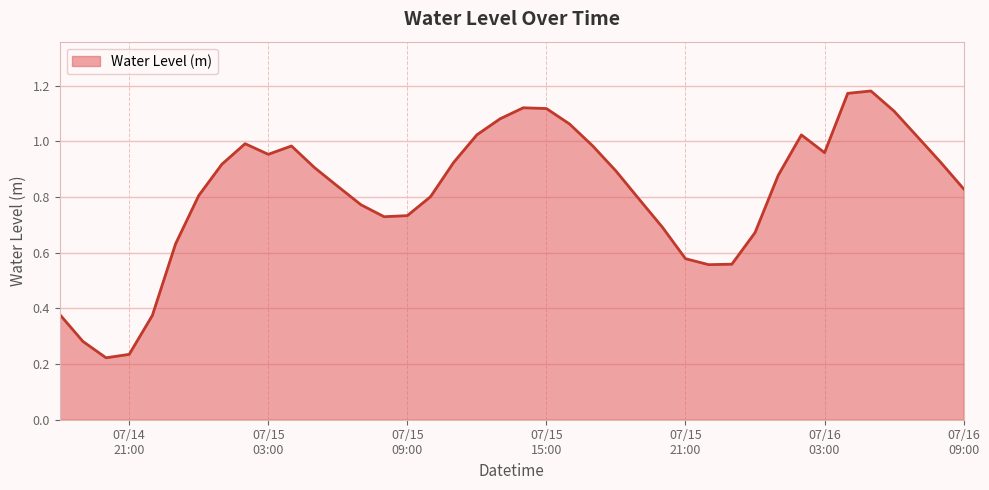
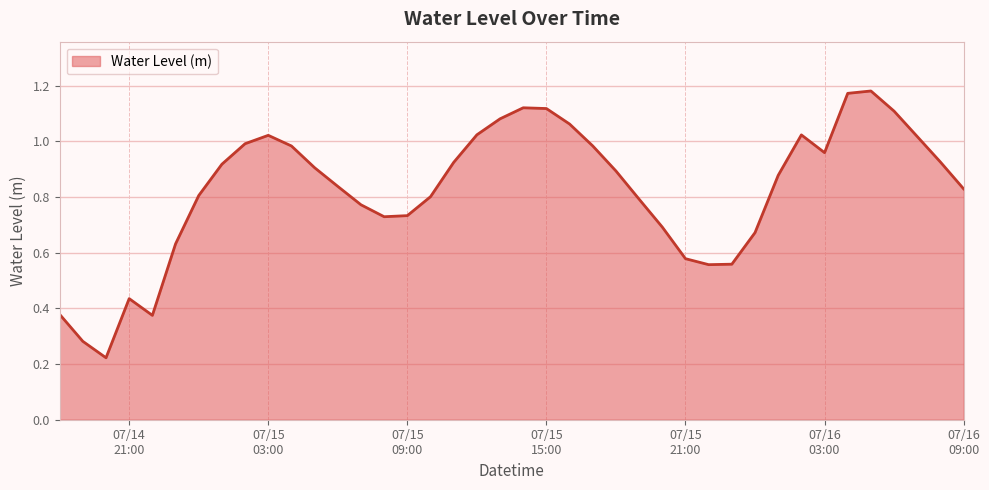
  {
-   "07/14 21:00": 0.23,
-   "07/15 03:00": 0.95,
+   "07/14 21:00": 0.43,
+   "07/15 03:00": 1.02,
    "07/15 09:00": 0.73,
    "07/15 15:00": 1.12,
    "07/15 21:00": 0.58,
    "07/16 03:00": 0.96,
    "07/16 09:00": 0.83
  }
